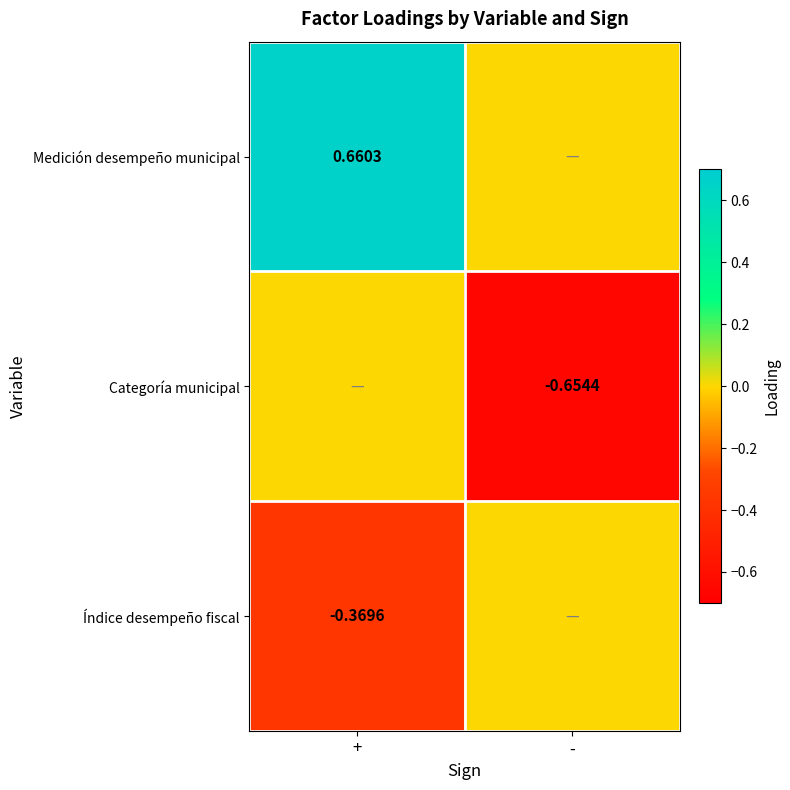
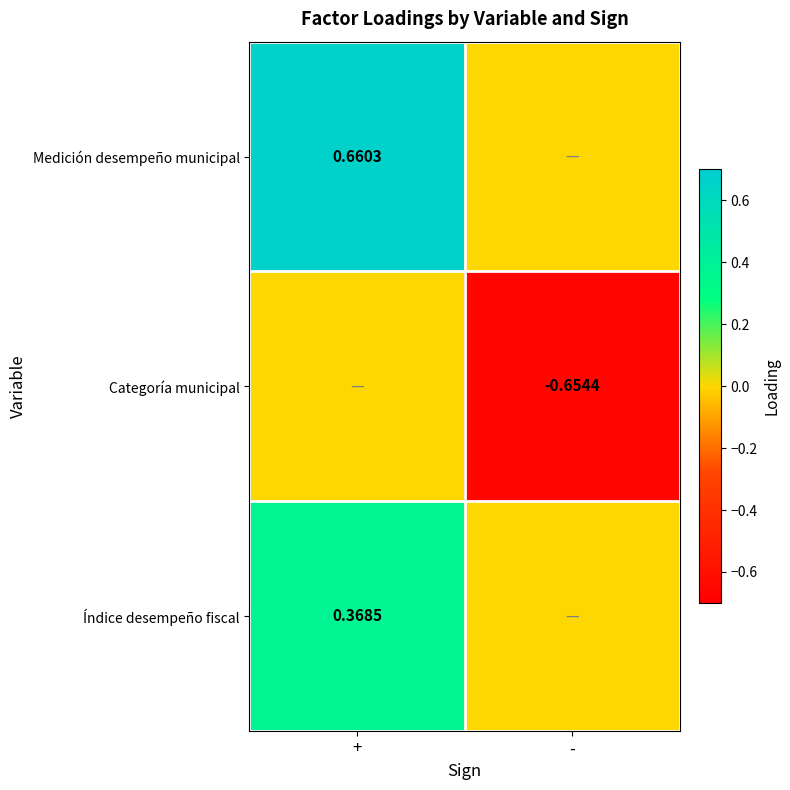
  {
    "Medición desempeño municipal": {
      "+": 0.6603
    },
    "Categoría municipal": {
      "-": -0.6544
    },
    "Índice desempeño fiscal": {
-     "+": -0.3696
+     "+": 0.3685
    }
  }
